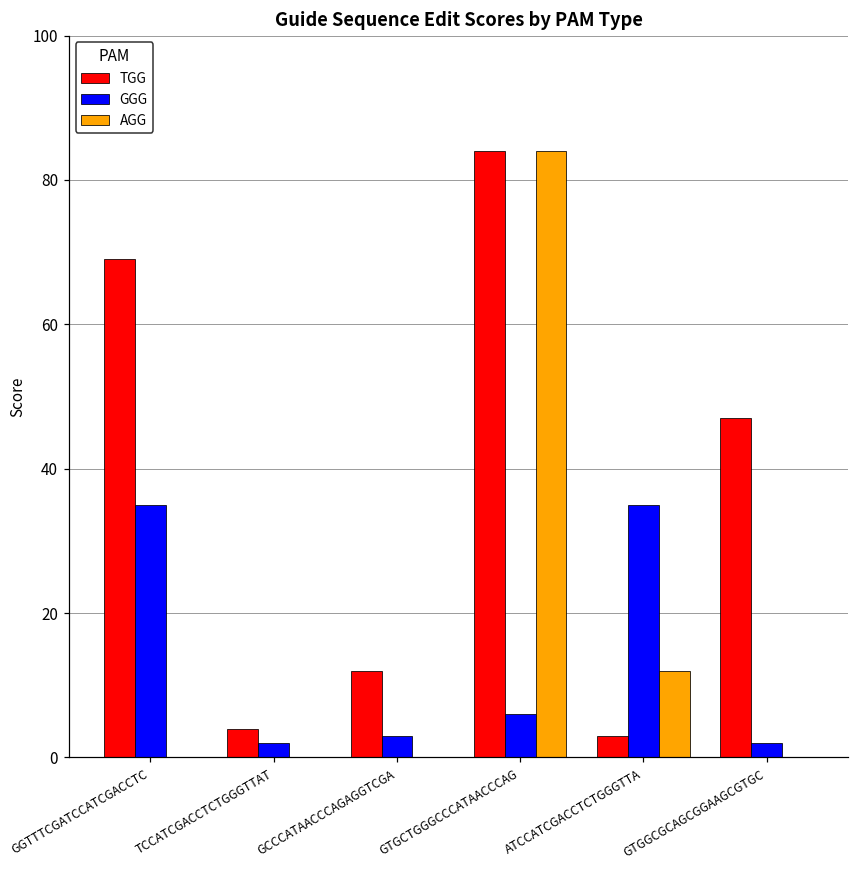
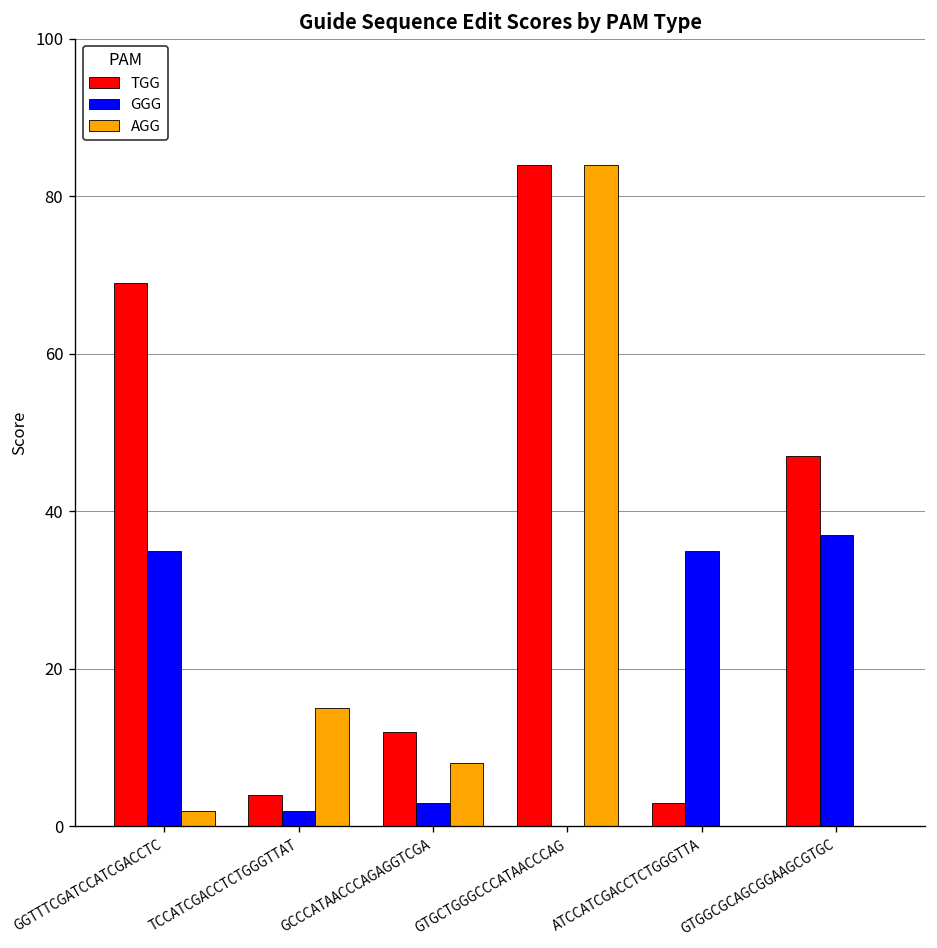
  {
    "TGG": {
      "GGTTTCGATCCATCGACCTC": 69,
      "TCCATCGACCTCTGGGTTAT": 4,
      "GCCCATAACCCAGAGGTCGA": 12,
      "GTGCTGGGCCCATAACCCAG": 84,
      "ATCCATCGACCTCTGGGTTA": 3,
      "GTGGCGCAGCGGAAGCGTGC": 47
    },
    "GGG": {
      "GGTTTCGATCCATCGACCTC": 35,
      "TCCATCGACCTCTGGGTTAT": 2,
      "GCCCATAACCCAGAGGTCGA": 3,
-     "GTGCTGGGCCCATAACCCAG": 6,
+     "GTGCTGGGCCCATAACCCAG": 0,
      "ATCCATCGACCTCTGGGTTA": 35,
-     "GTGGCGCAGCGGAAGCGTGC": 2
+     "GTGGCGCAGCGGAAGCGTGC": 37
    },
    "AGG": {
-     "GGTTTCGATCCATCGACCTC": 0,
-     "TCCATCGACCTCTGGGTTAT": 0,
-     "GCCCATAACCCAGAGGTCGA": 0,
+     "GGTTTCGATCCATCGACCTC": 2,
+     "TCCATCGACCTCTGGGTTAT": 15,
+     "GCCCATAACCCAGAGGTCGA": 8,
      "GTGCTGGGCCCATAACCCAG": 84,
-     "ATCCATCGACCTCTGGGTTA": 12,
+     "ATCCATCGACCTCTGGGTTA": 0,
      "GTGGCGCAGCGGAAGCGTGC": 0
    }
  }
